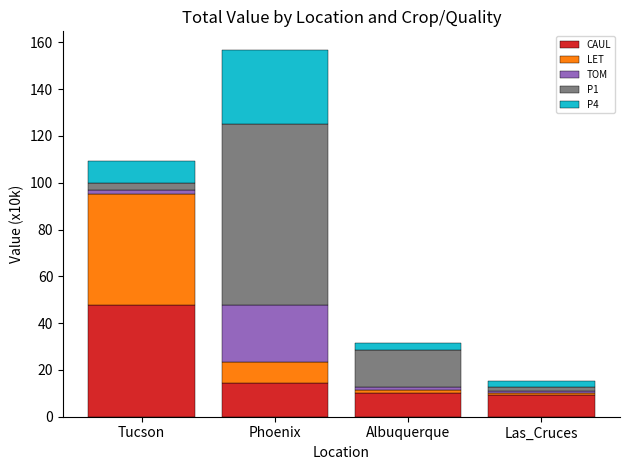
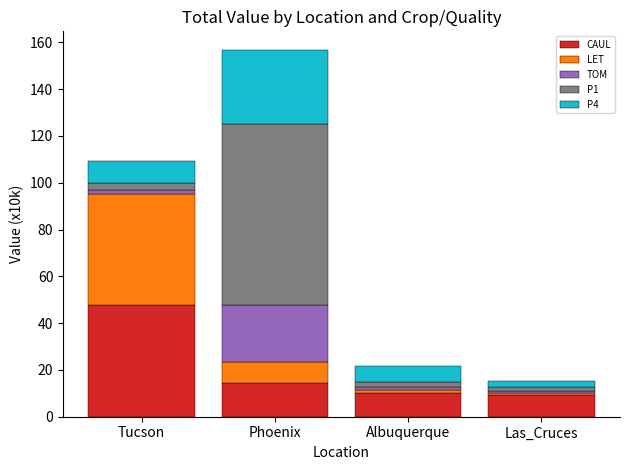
  {
    "CAUL": {
      "Tucson": 48,
      "Phoenix": 14,
      "Albuquerque": 10,
      "Las_Cruces": 9
    },
    "LET": {
      "Tucson": 48,
      "Phoenix": 9,
      "Albuquerque": 1
    },
    "TOM": {
      "Tucson": 1,
      "Phoenix": 25,
      "Albuquerque": 1
    },
    "P1": {
      "Tucson": 3,
      "Phoenix": 77,
-     "Albuquerque": 16,
+     "Albuquerque": 2,
      "Las_Cruces": 2
    },
    "P4": {
      "Tucson": 9,
      "Phoenix": 32,
-     "Albuquerque": 3,
+     "Albuquerque": 7,
      "Las_Cruces": 3
    }
  }
